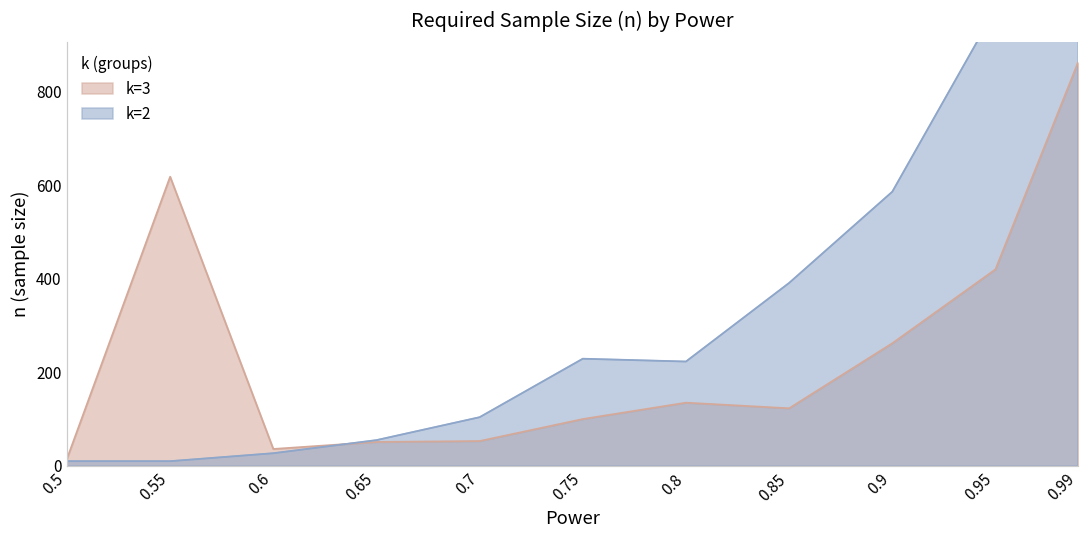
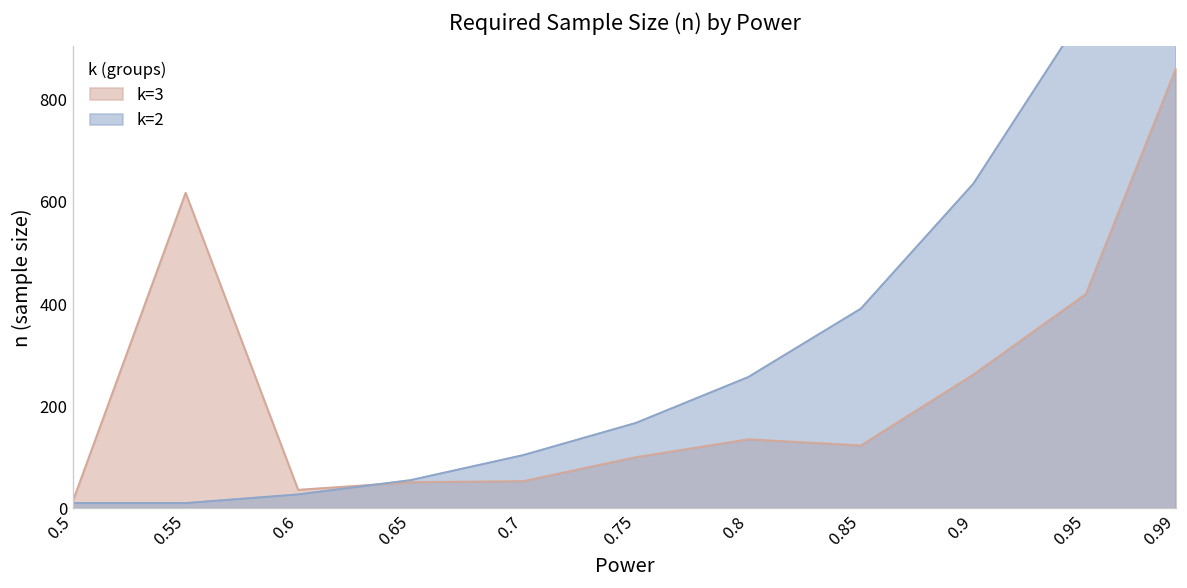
  {
    "k=3": {
      "0.55": 620,
      "0.6": 40,
      "0.7": 50,
      "0.75": 100,
      "0.8": 140,
      "0.85": 120,
      "0.9": 260,
      "0.95": 420,
      "0.99": 860
    },
    "k=2": {
      "0.55": 10,
      "0.6": 30,
      "0.7": 100,
-     "0.75": 230,
-     "0.8": 220,
+     "0.75": 170,
+     "0.8": 260,
      "0.85": 390,
-     "0.9": 590
+     "0.9": 640
    }
  }
